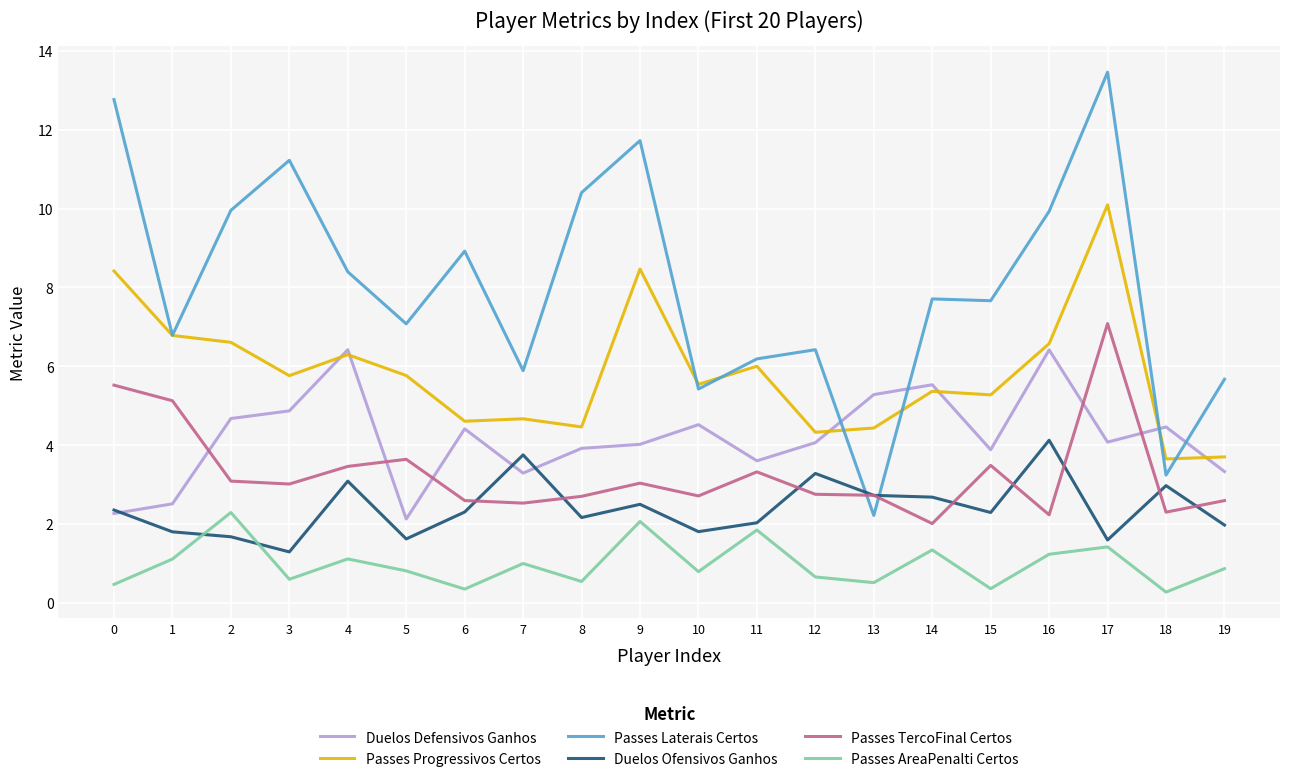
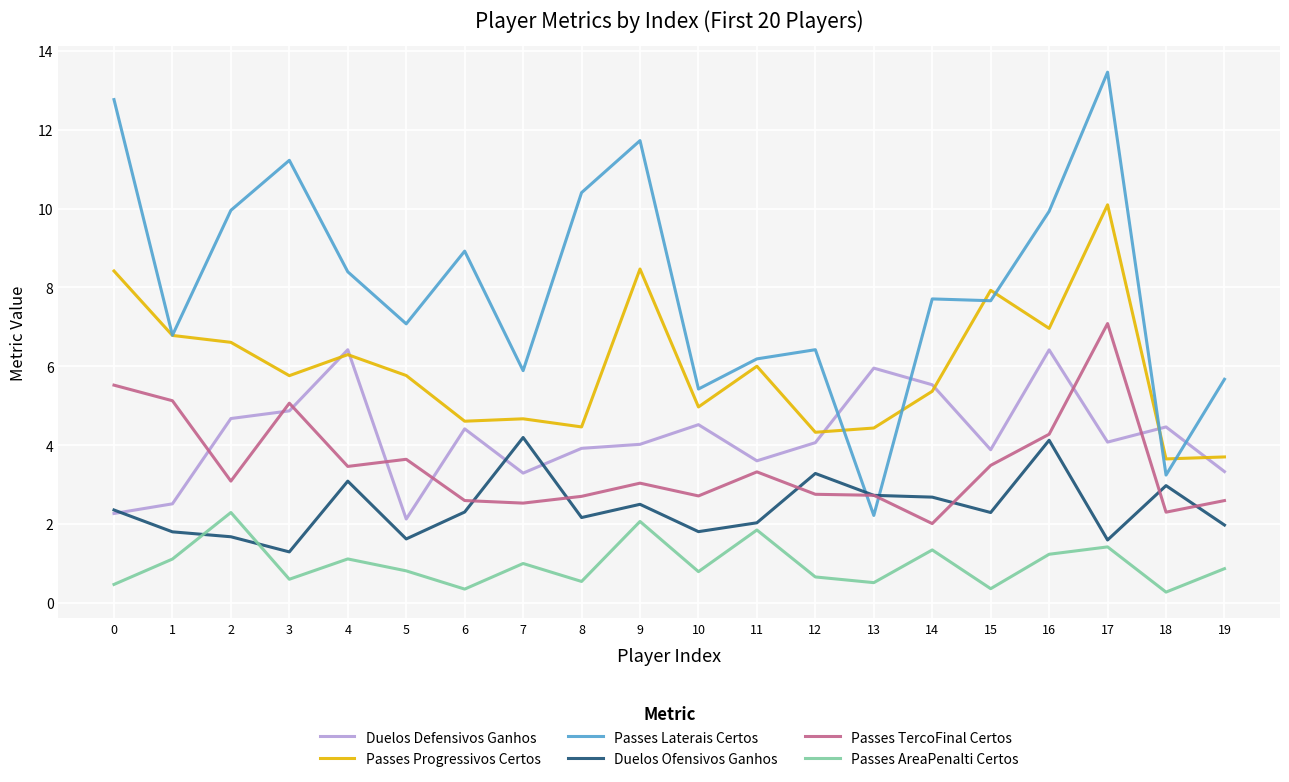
  {
    "Duelos Defensivos Ganhos": {
      "0": 2.3,
      "1": 2.5,
      "2": 4.7,
      "3": 4.9,
      "4": 6.4,
      "5": 2.1,
      "6": 4.4,
      "7": 3.3,
      "8": 3.9,
      "9": 4.0,
      "10": 4.5,
      "11": 3.6,
      "12": 4.1,
-     "13": 5.3,
+     "13": 6.0,
      "14": 5.5,
      "15": 3.9,
      "16": 6.4,
      "17": 4.1,
      "18": 4.5,
      "19": 3.3
    },
    "Passes Progressivos Certos": {
      "0": 8.4,
      "2": 6.6,
      "3": 5.8,
      "4": 6.3,
      "5": 5.8,
      "6": 4.6,
      "7": 4.7,
      "8": 4.5,
      "9": 8.5,
-     "10": 5.5,
+     "10": 5.0,
      "11": 6.0,
      "12": 4.3,
      "13": 4.4,
      "14": 5.4,
-     "15": 5.3,
-     "16": 6.6,
+     "15": 7.9,
+     "16": 7.0,
      "17": 10.1,
      "18": 3.6,
      "19": 3.7
    },
    "Passes Laterais Certos": {
      "0": 12.8,
      "2": 10.0,
      "3": 11.2,
      "4": 8.4,
      "5": 7.1,
      "6": 8.9,
      "7": 5.9,
      "8": 10.4,
      "9": 11.7,
      "10": 5.4,
      "11": 6.2,
      "12": 6.4,
      "13": 2.2,
      "14": 7.7,
      "15": 7.7,
      "16": 9.9,
      "17": 13.5,
      "18": 3.2,
      "19": 5.7
    },
    "Duelos Ofensivos Ganhos": {
      "0": 2.4,
      "1": 1.8,
      "2": 1.7,
      "3": 1.3,
      "4": 3.1,
      "5": 1.6,
      "6": 2.3,
-     "7": 3.8,
+     "7": 4.2,
      "8": 2.2,
      "9": 2.5,
      "10": 1.8,
      "11": 2.0,
      "12": 3.3,
      "14": 2.7,
      "15": 2.3,
      "16": 4.1,
      "17": 1.6,
      "18": 3.0,
      "19": 2.0
    },
    "Passes TercoFinal Certos": {
      "0": 5.5,
      "1": 5.1,
      "2": 3.1,
-     "3": 3.0,
+     "3": 5.1,
      "4": 3.5,
      "5": 3.6,
      "6": 2.6,
      "7": 2.5,
      "8": 2.7,
      "9": 3.0,
      "10": 2.7,
      "11": 3.3,
      "12": 2.8,
      "14": 2.0,
      "15": 3.5,
-     "16": 2.2,
+     "16": 4.3,
      "17": 7.1,
      "18": 2.3,
      "19": 2.6
    },
    "Passes AreaPenalti Certos": {
      "0": 0.5,
      "1": 1.1,
      "2": 2.3,
      "3": 0.6,
      "4": 1.1,
      "5": 0.8,
      "6": 0.3,
      "7": 1.0,
      "8": 0.5,
      "9": 2.1,
      "10": 0.8,
      "11": 1.8,
      "12": 0.7,
      "13": 0.5,
      "14": 1.3,
      "15": 0.4,
      "16": 1.2,
      "17": 1.4,
      "18": 0.3,
      "19": 0.9
    }
  }
